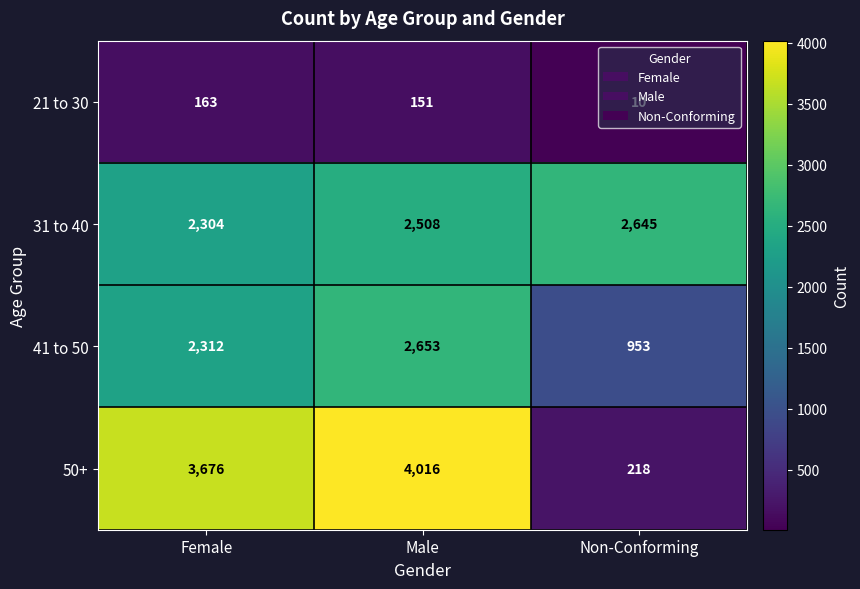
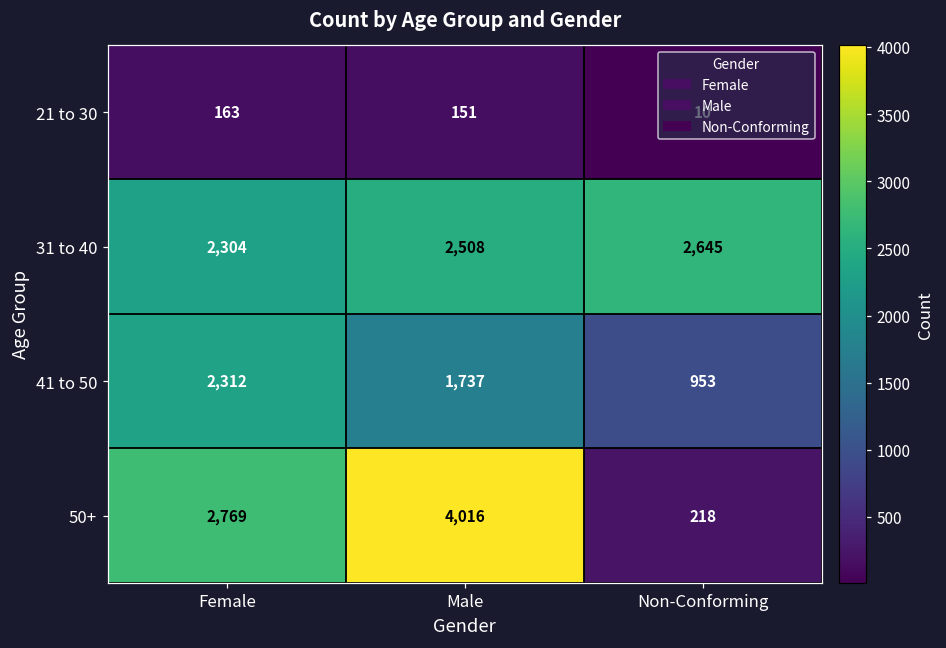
  {
    "21 to 30": {
      "Female": "163",
      "Male": "151"
    },
    "31 to 40": {
      "Female": "2,304",
      "Male": "2,508",
      "Non-Conforming": "2,645"
    },
    "41 to 50": {
      "Female": "2,312",
-     "Male": "2,653",
+     "Male": "1,737",
      "Non-Conforming": "953"
    },
    "50+": {
-     "Female": "3,676",
+     "Female": "2,769",
      "Male": "4,016",
      "Non-Conforming": "218"
    }
  }
